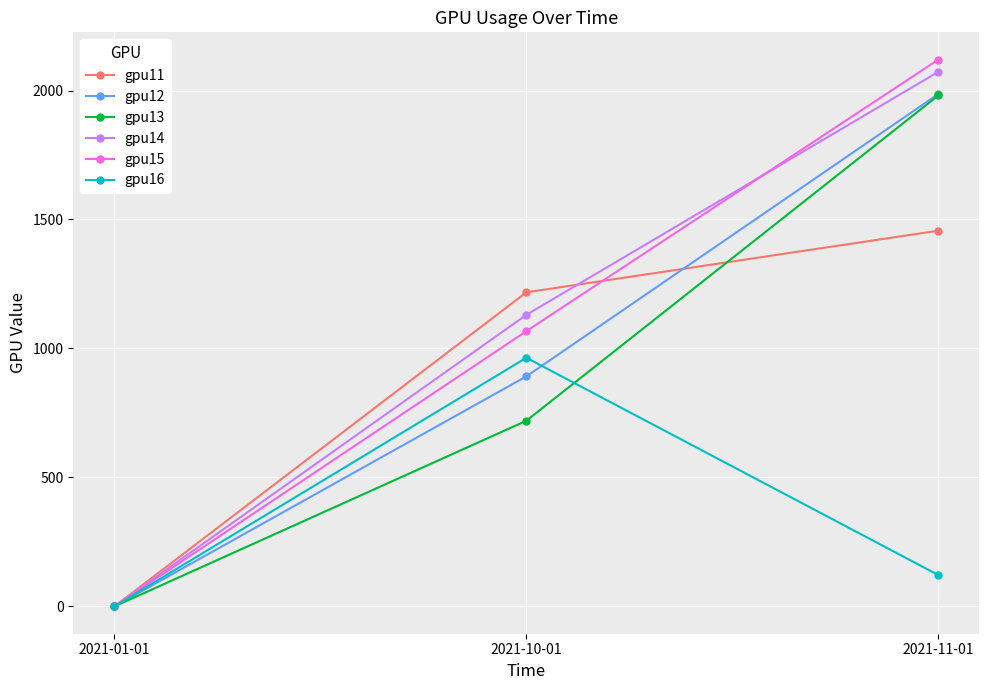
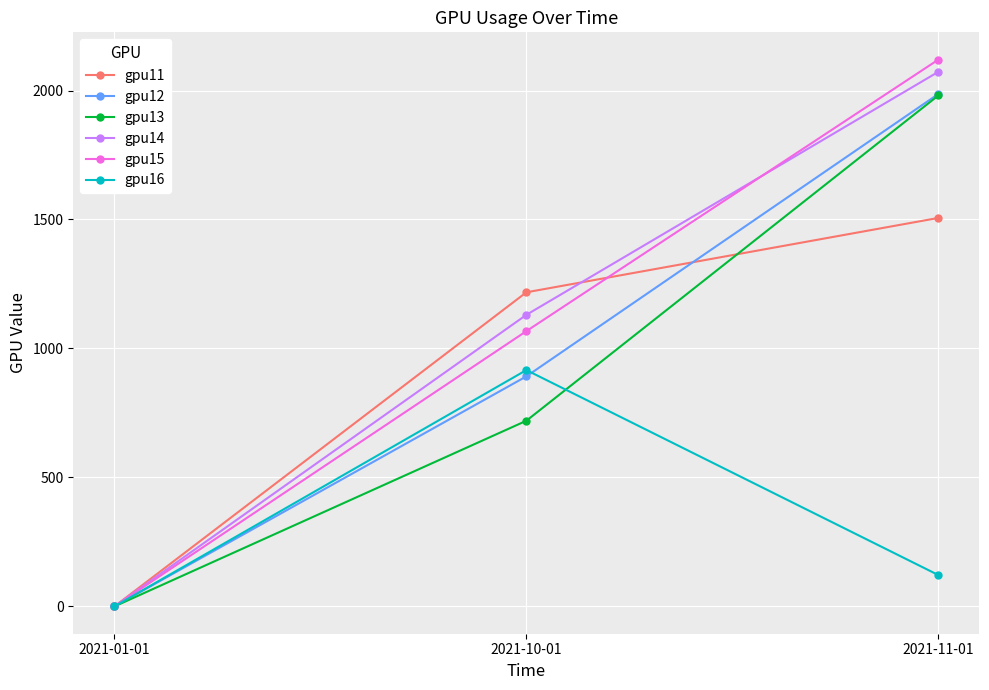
  {
    "gpu11": {
      "2021-10-01": 1220,
-     "2021-11-01": 1460
+     "2021-11-01": 1510
    },
    "gpu12": {
      "2021-10-01": 890
    },
    "gpu13": {
      "2021-10-01": 720
    },
    "gpu16": {
-     "2021-10-01": 960,
+     "2021-10-01": 920,
      "2021-11-01": 120
    }
  }
